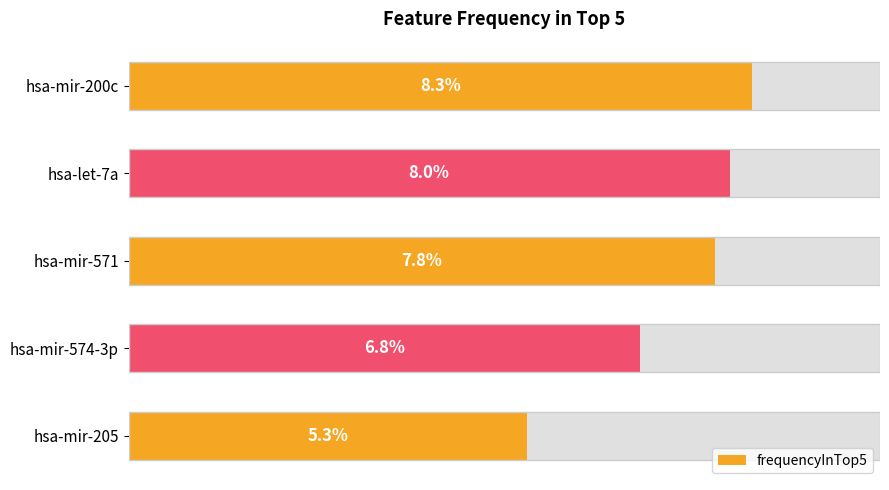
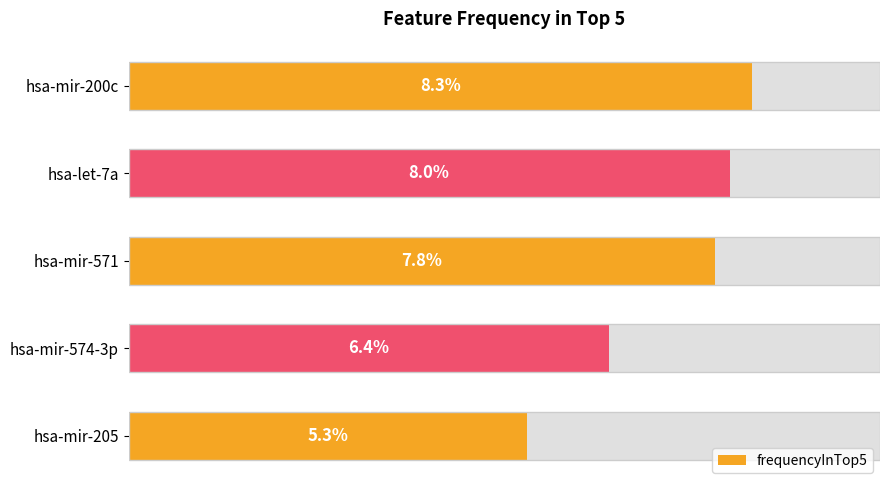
  {
    "frequencyInTop5": {
-     "hsa-mir-574-3p": "6.8%"
+     "hsa-mir-574-3p": "6.4%"
    }
  }
